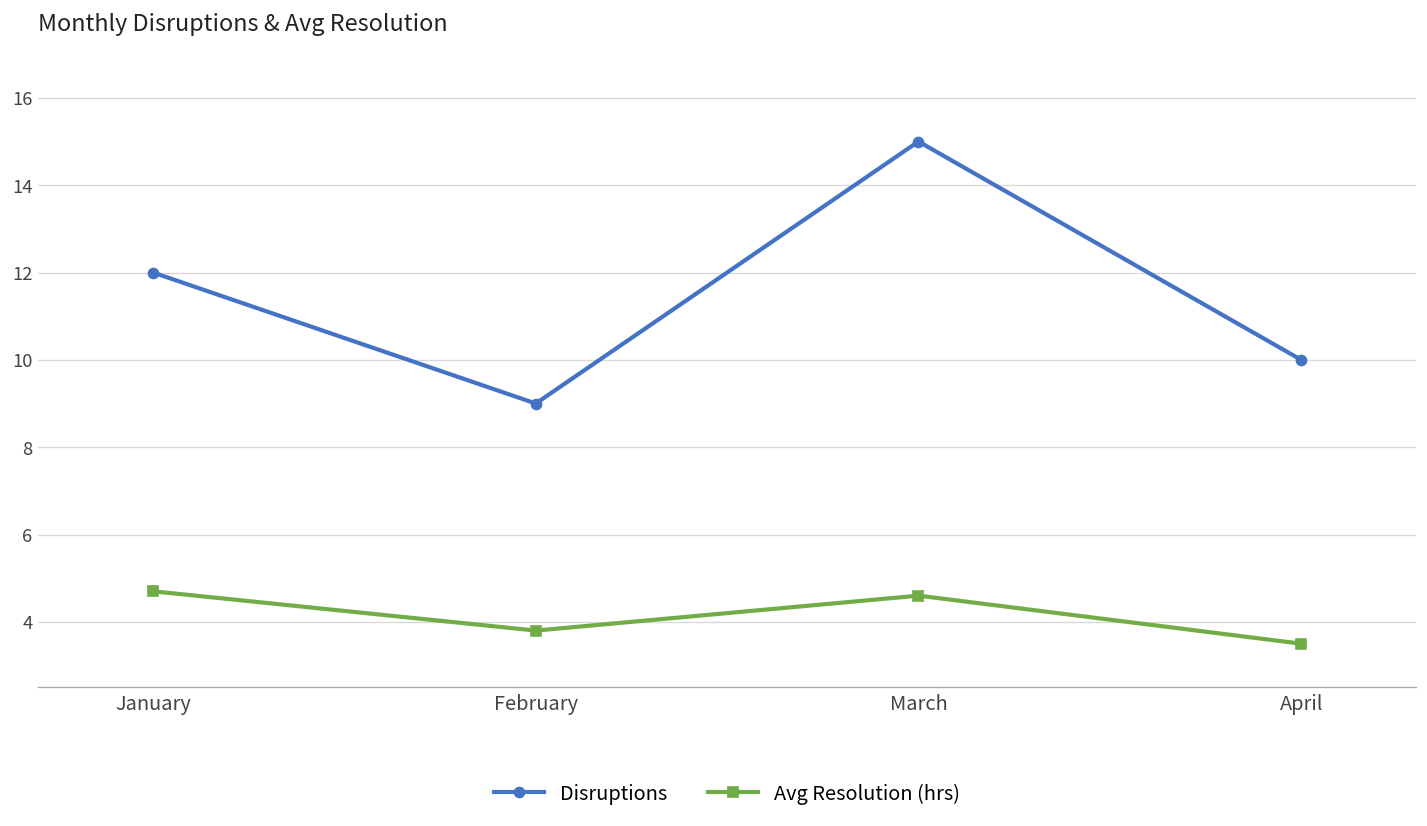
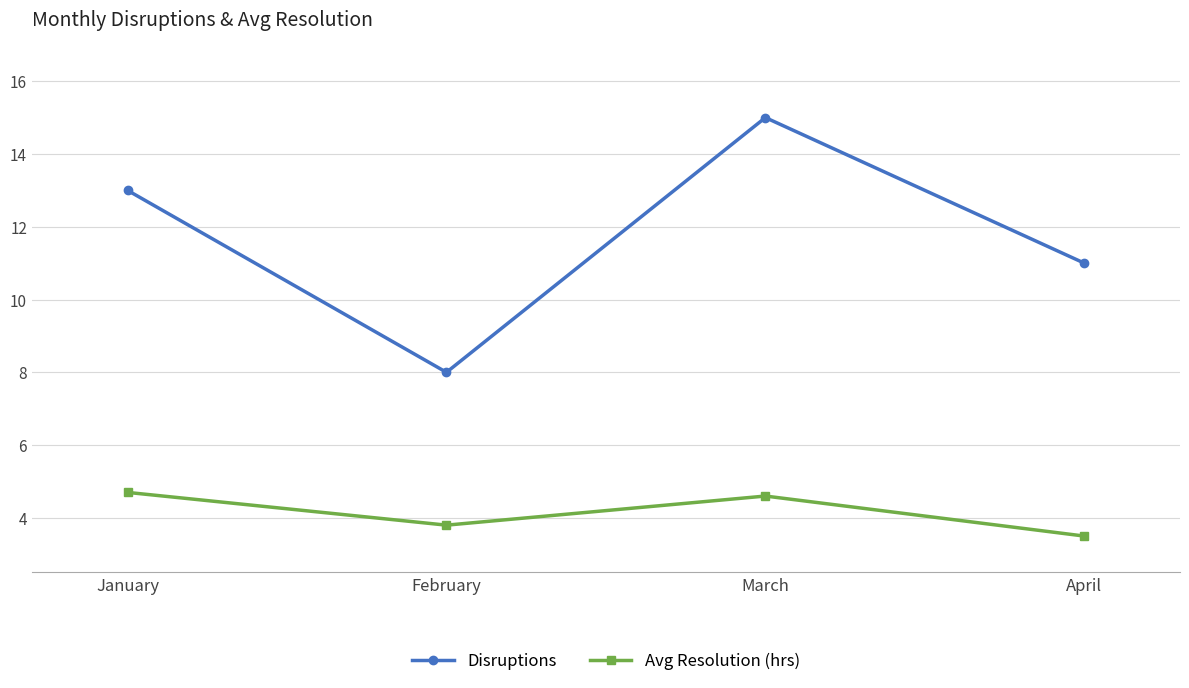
  {
    "Disruptions": {
-     "January": 12,
-     "February": 9,
+     "January": 13,
+     "February": 8,
      "March": 15,
-     "April": 10
+     "April": 11
    },
    "Avg Resolution (hrs)": {
      "January": 4.7,
      "February": 3.8,
      "March": 4.6,
      "April": 3.5
    }
  }
